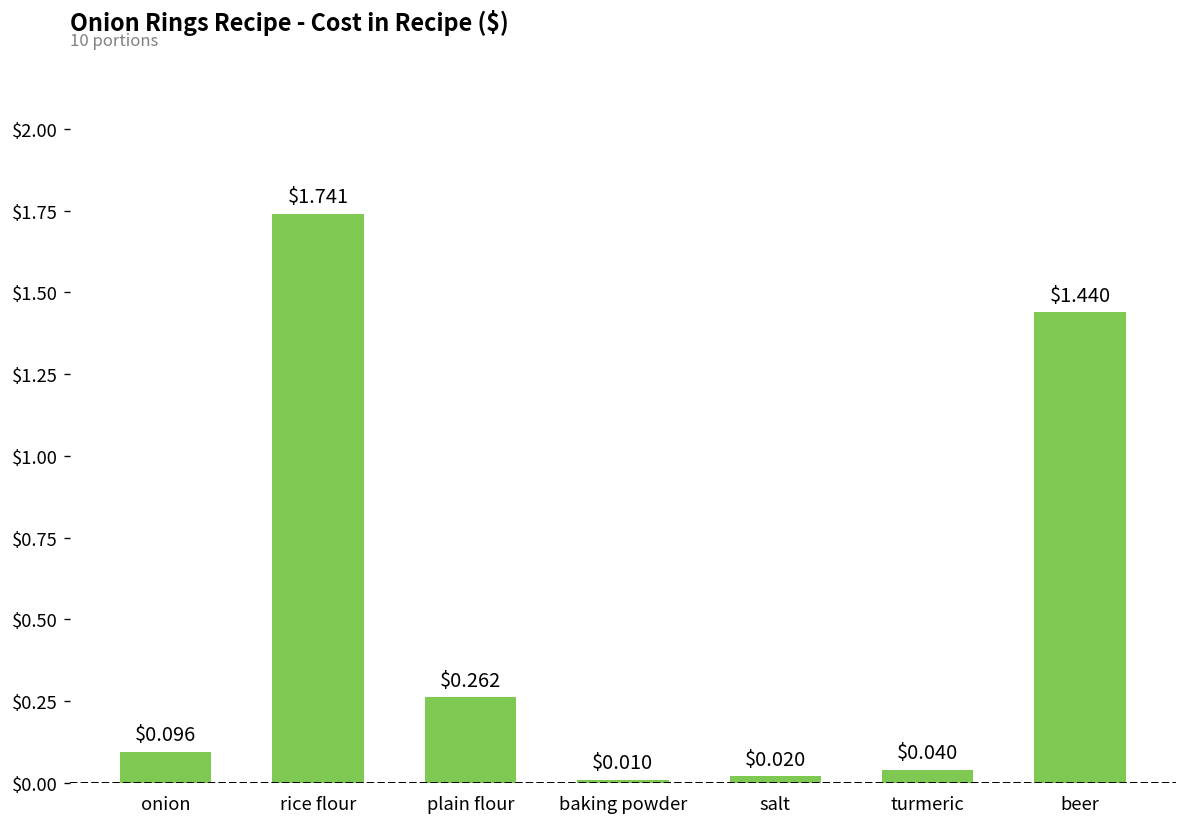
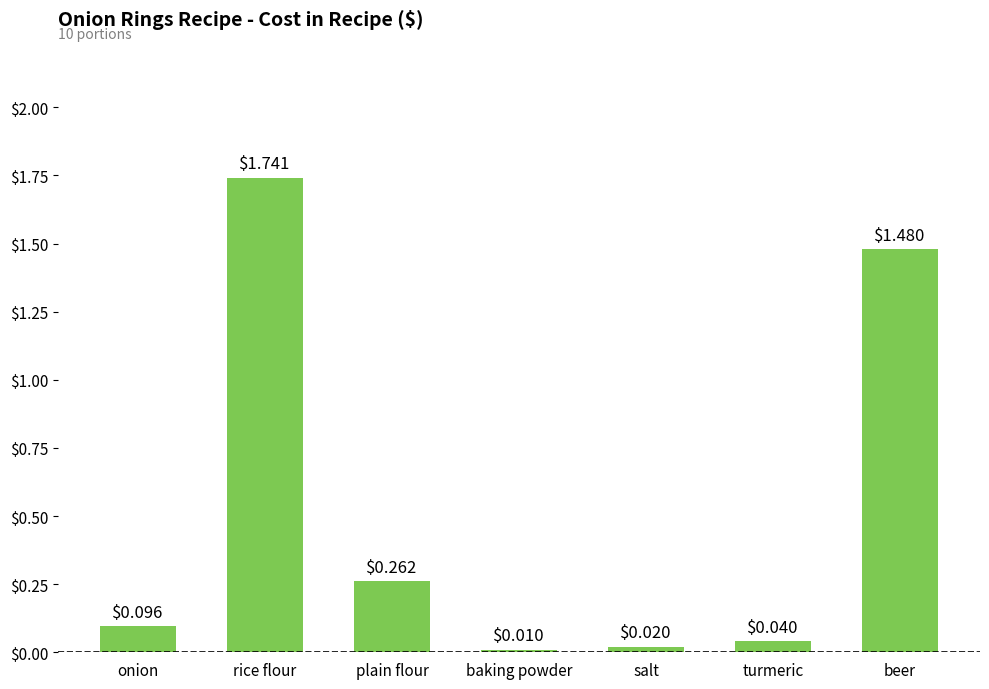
  {
    "onion": "$0.096",
    "rice flour": "$1.741",
    "plain flour": "$0.262",
    "baking powder": "$0.010",
    "salt": "$0.020",
    "turmeric": "$0.040",
-   "beer": "$1.440"
+   "beer": "$1.480"
  }
